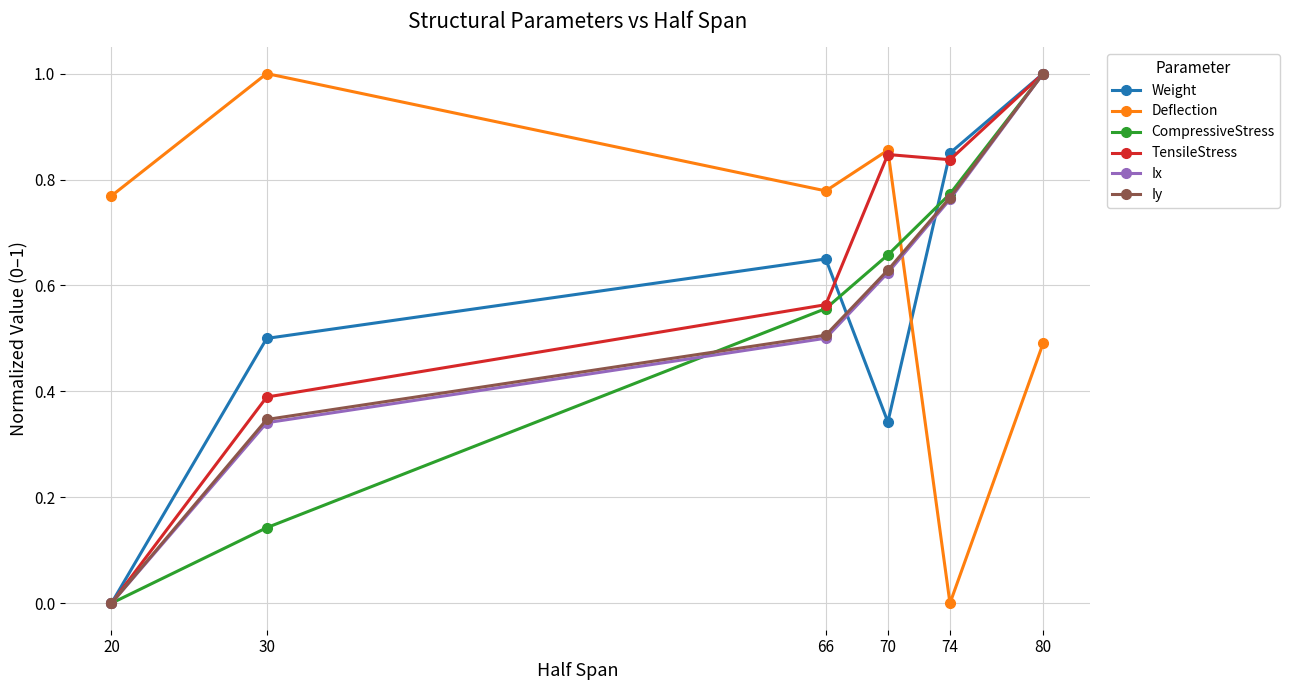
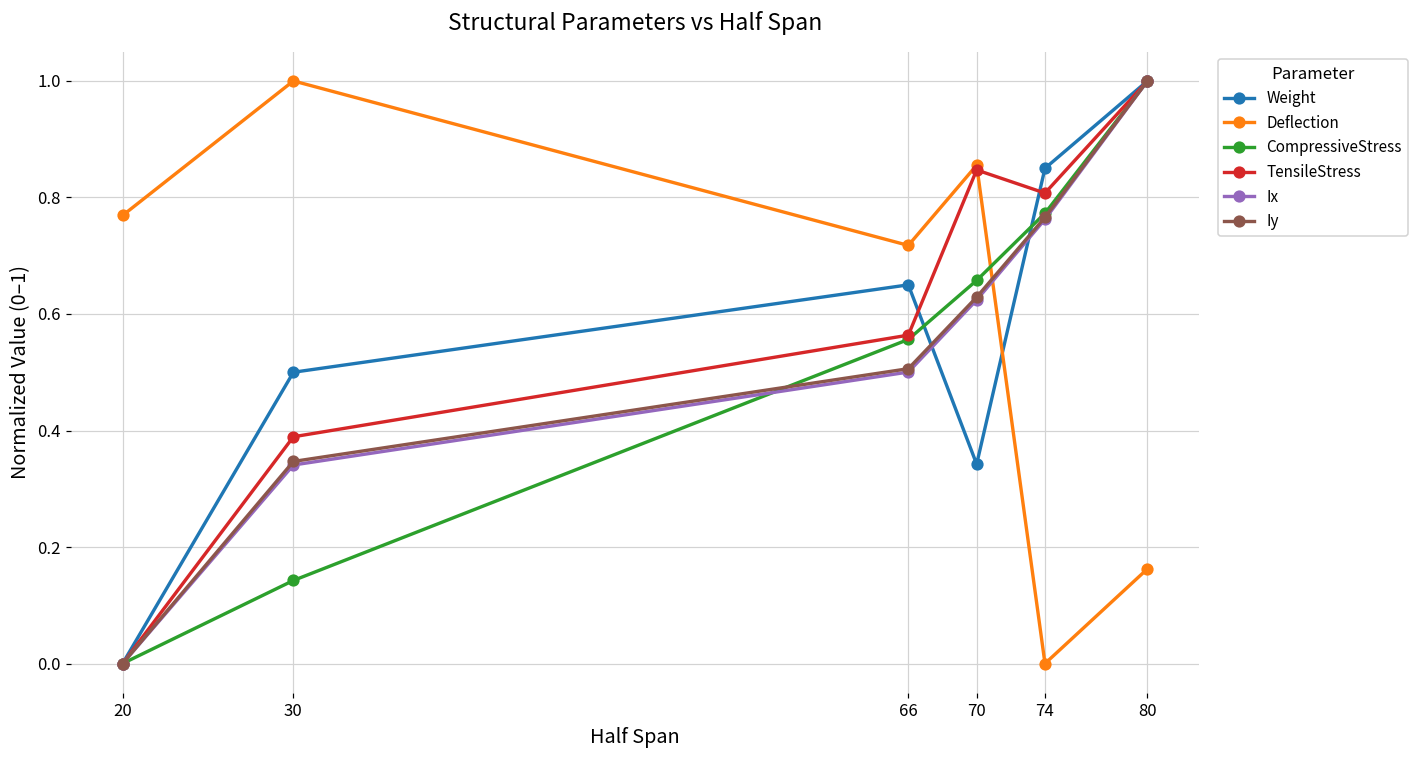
  {
    "Weight": {
      "30": 0.50,
      "66": 0.65,
      "70": 0.34,
      "74": 0.85
    },
    "Deflection": {
      "20": 0.77,
      "30": 1.00,
-     "66": 0.78,
+     "66": 0.72,
      "70": 0.86,
      "74": 0.00,
-     "80": 0.49
+     "80": 0.16
    },
    "CompressiveStress": {
      "30": 0.14,
      "66": 0.56,
      "70": 0.66,
      "74": 0.77
    },
    "TensileStress": {
      "30": 0.39,
      "66": 0.56,
      "70": 0.85,
-     "74": 0.84
+     "74": 0.81
    },
    "Ix": {
      "30": 0.34,
      "66": 0.50
    },
    "Iy": {
      "30": 0.35,
      "66": 0.51
    }
  }
